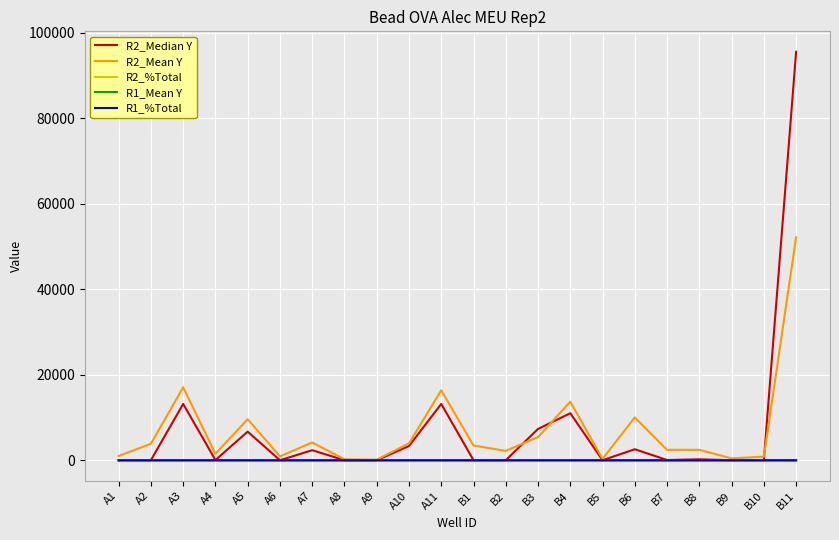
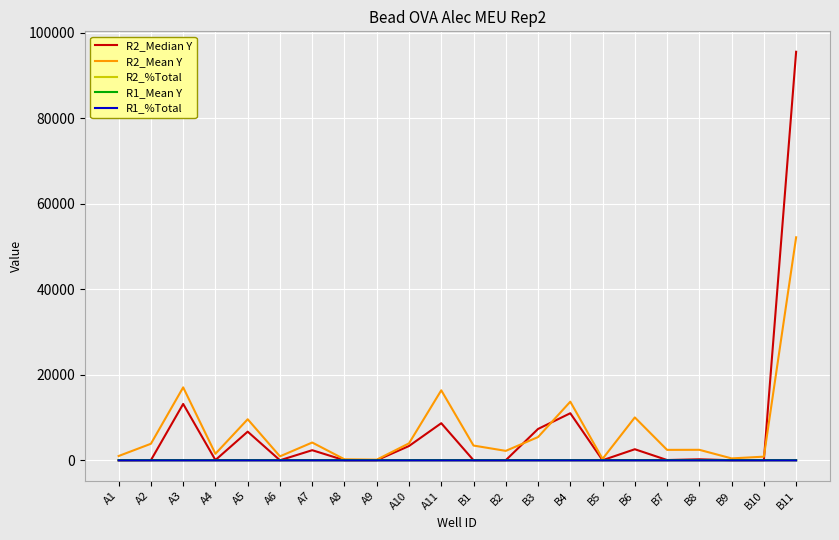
  {
    "R2_Median Y": {
      "A3": 13000,
      "A5": 7000,
      "A7": 2000,
      "A10": 3000,
-     "A11": 13000,
+     "A11": 9000,
      "B3": 7000,
      "B4": 11000,
      "B6": 3000,
      "B11": 96000
    },
    "R2_Mean Y": {
      "A1": 1000,
      "A2": 4000,
      "A3": 17000,
      "A4": 2000,
      "A5": 10000,
      "A6": 1000,
      "A7": 4000,
      "A10": 4000,
      "A11": 16000,
      "B1": 3000,
      "B2": 2000,
      "B3": 5000,
      "B4": 14000,
      "B6": 10000,
      "B7": 2000,
      "B8": 2000,
      "B10": 1000,
      "B11": 52000
    },
    "R1_%Total": {
      "A3": 0,
      "A5": 0,
      "A7": 0,
      "A10": 0,
      "A11": 0,
      "B3": 0,
      "B4": 0,
      "B6": 0,
      "B11": 0
    }
  }
